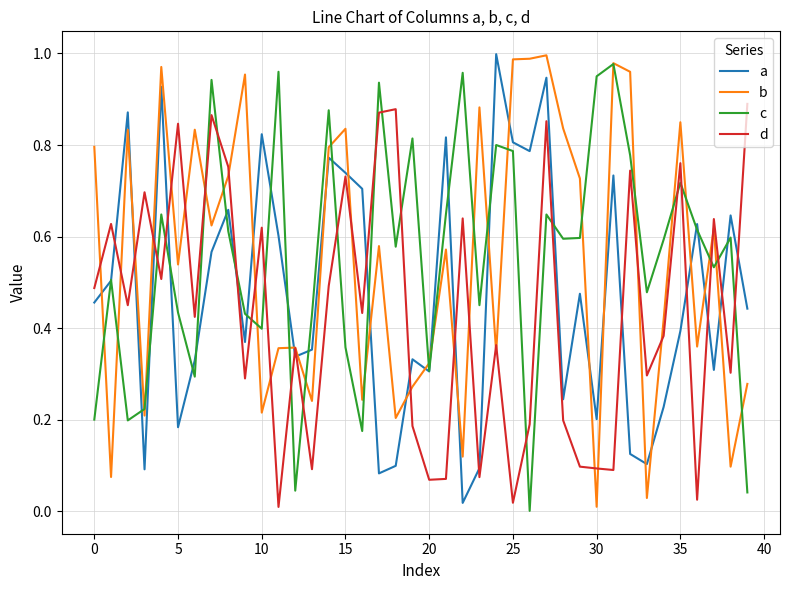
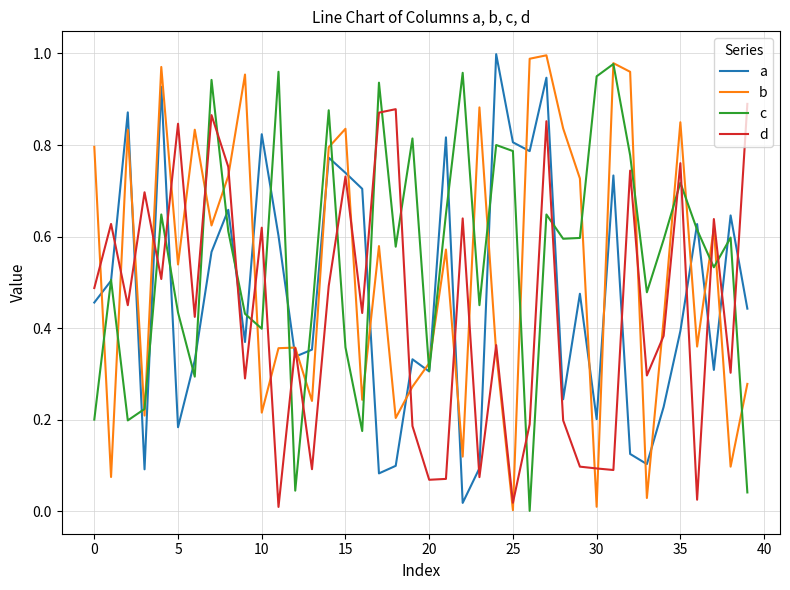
  {
    "a": {
      "0": 0.46,
      "5": 0.18,
      "10": 0.82,
      "15": 0.74,
      "25": 0.81,
      "30": 0.20,
      "35": 0.39
    },
    "b": {
      "0": 0.80,
      "5": 0.54,
      "10": 0.22,
      "15": 0.84,
      "20": 0.32,
-     "25": 0.99,
+     "25": 0.00,
      "30": 0.01,
      "35": 0.85
    },
    "c": {
      "0": 0.20,
      "5": 0.43,
      "10": 0.40,
      "15": 0.36,
      "25": 0.79,
      "30": 0.95,
      "35": 0.72
    },
    "d": {
      "0": 0.49,
      "5": 0.85,
      "10": 0.62,
      "15": 0.73,
      "20": 0.07,
      "25": 0.02,
      "30": 0.09,
      "35": 0.76
    }
  }
